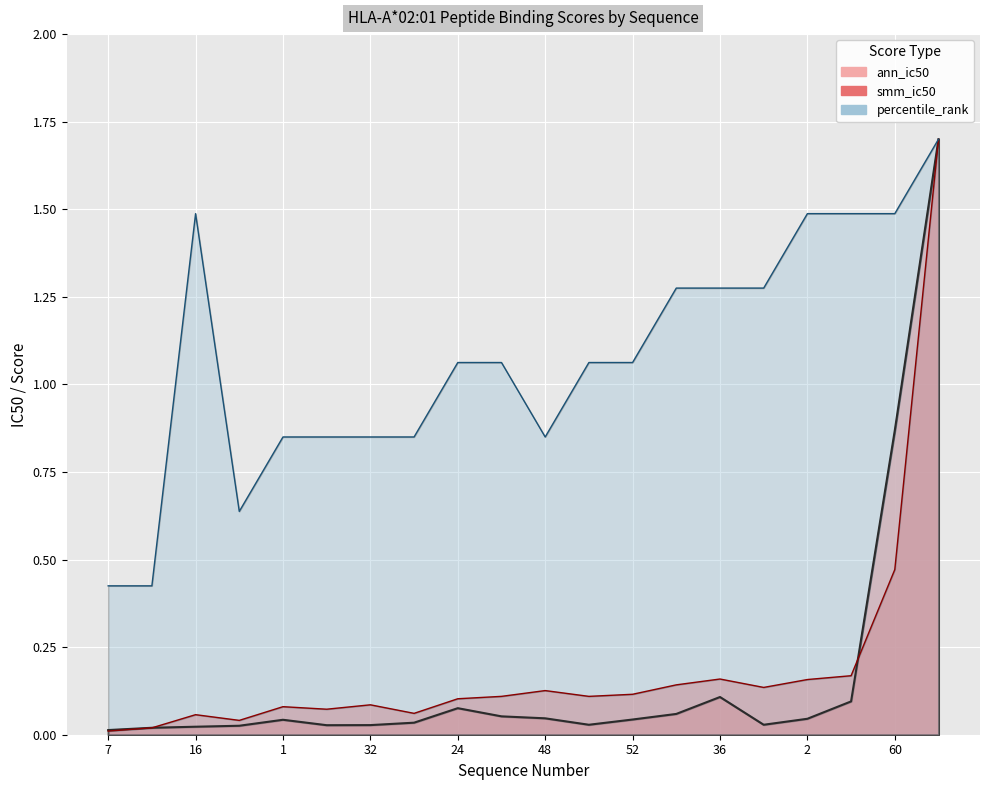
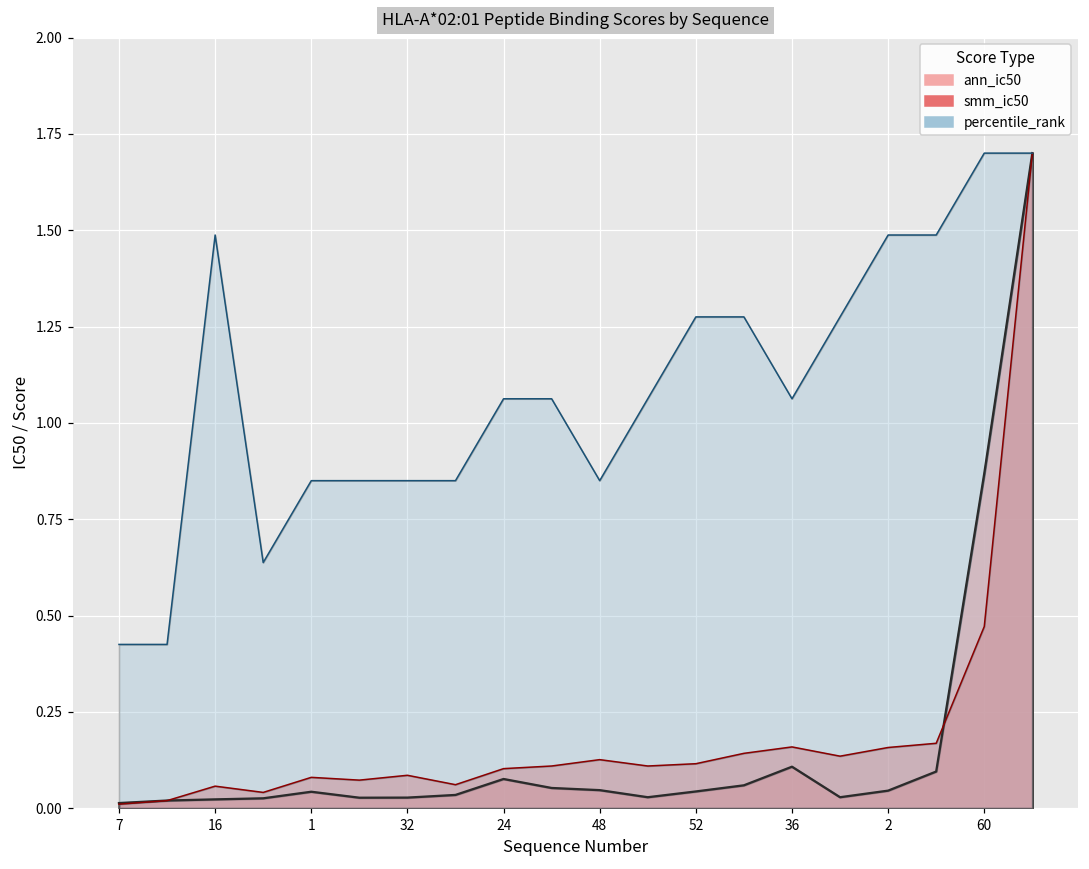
  {
    "percentile_rank": {
      "16": 1.49,
      "32": 0.85,
      "24": 1.06,
      "48": 0.85,
-     "52": 1.06,
-     "36": 1.27,
+     "52": 1.27,
+     "36": 1.06,
      "2": 1.49,
-     "60": 1.49
+     "60": 1.70
    }
  }
